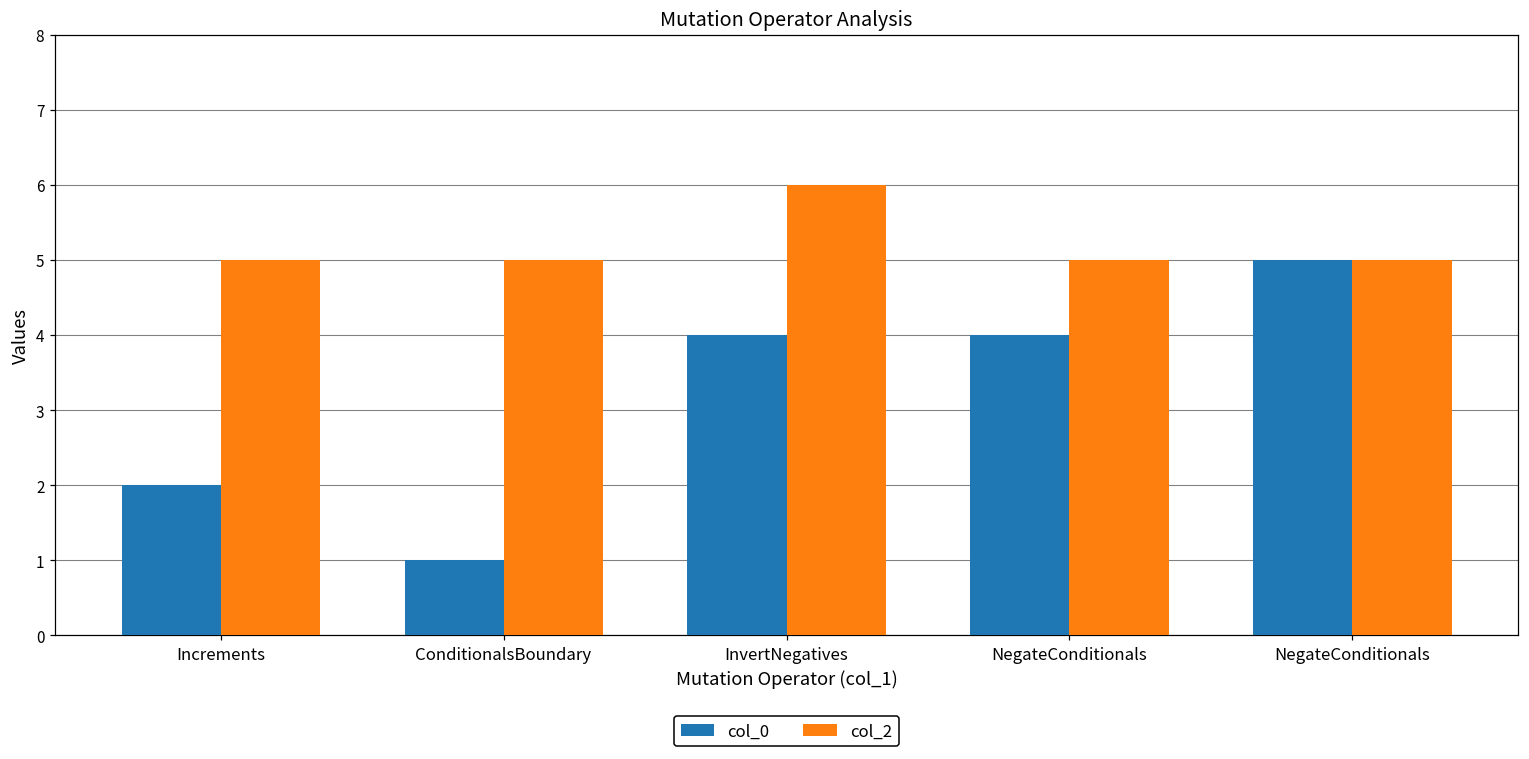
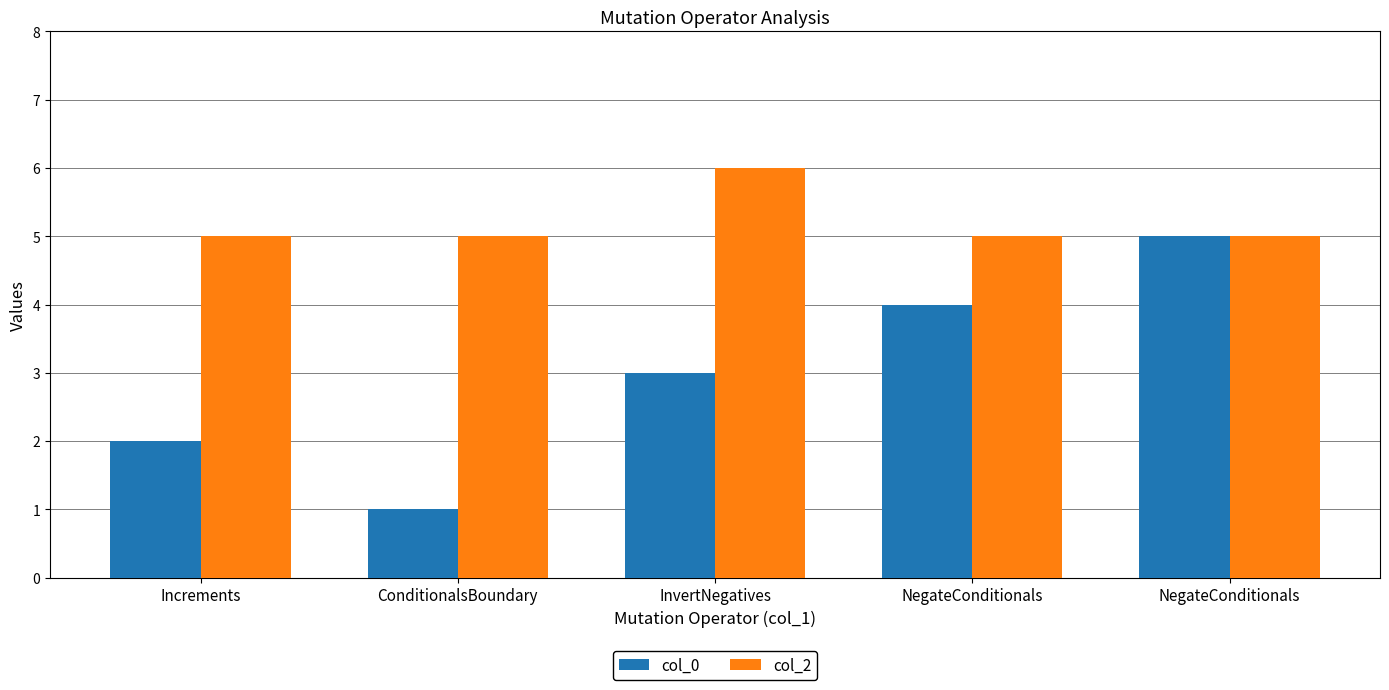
  {
    "col_0": {
      "Increments": 2,
      "ConditionalsBoundary": 1,
-     "InvertNegatives": 4
+     "InvertNegatives": 3
    },
    "col_2": {
      "Increments": 5,
      "ConditionalsBoundary": 5,
      "InvertNegatives": 6
    }
  }
